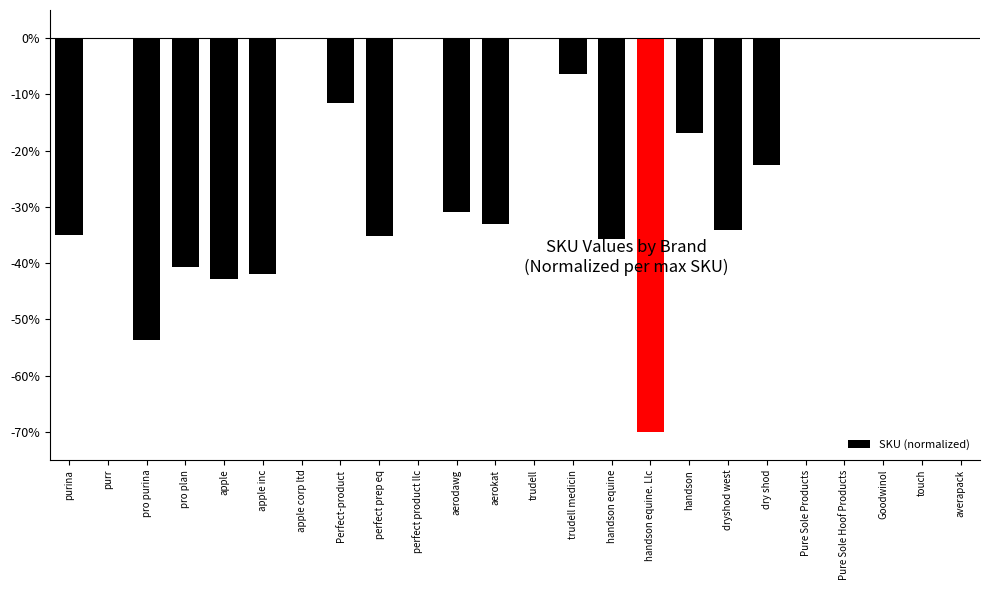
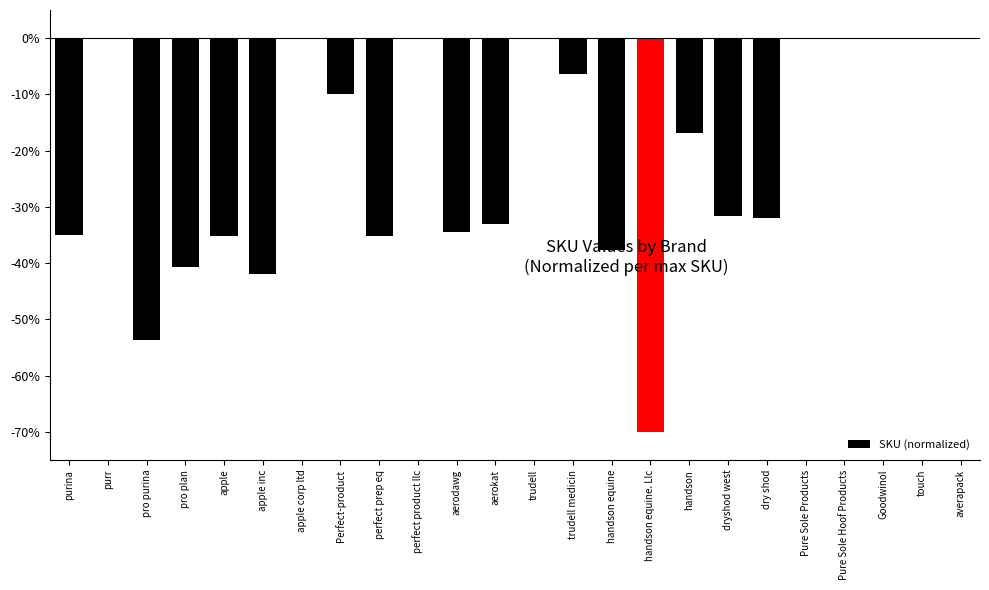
  {
    "purina": "-35%",
    "pro purina": "-54%",
    "pro plan": "-41%",
-   "apple": "-43%",
+   "apple": "-35%",
    "apple inc": "-42%",
-   "Perfect-product": "-12%",
+   "Perfect-product": "-10%",
    "perfect prep eq": "-35%",
-   "aerodawg": "-31%",
+   "aerodawg": "-34%",
    "aerokat": "-33%",
    "trudell medicin": "-6%",
-   "handson equine": "-36%",
+   "handson equine": "-38%",
    "handson equine. Llc": "-70%",
    "handson": "-17%",
-   "dryshod west": "-34%",
-   "dry shod": "-23%"
+   "dryshod west": "-32%",
+   "dry shod": "-32%"
  }
